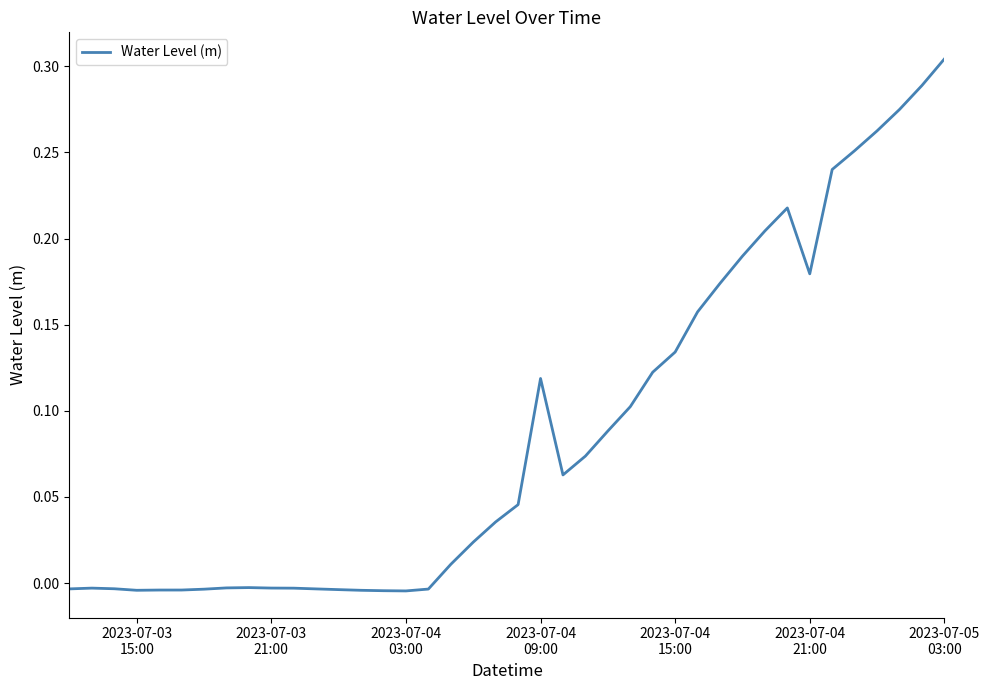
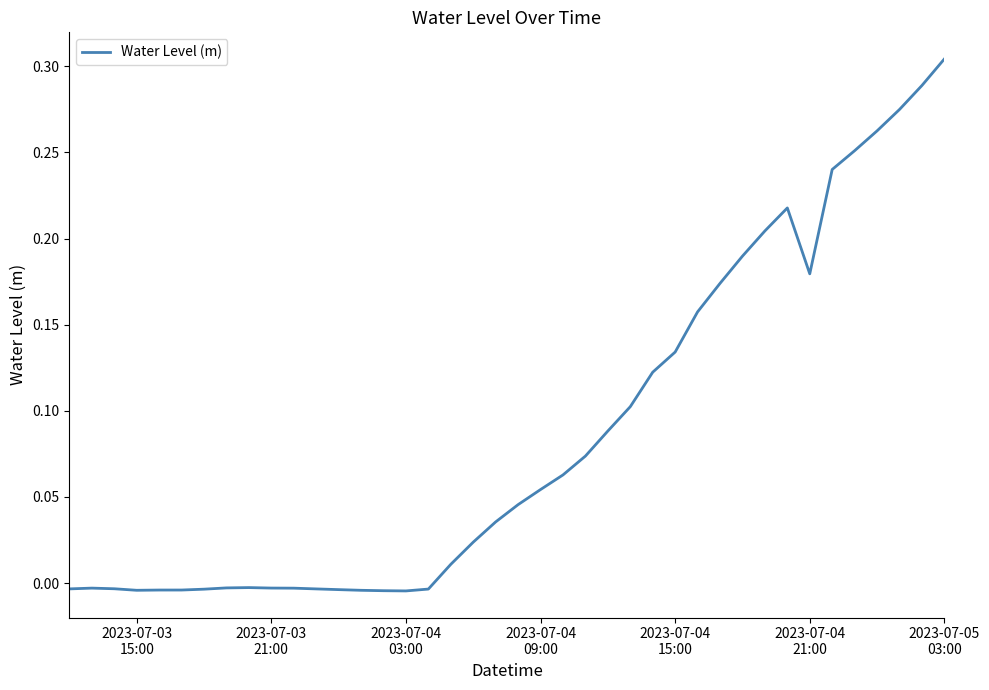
  {
    "2023-07-03 15:00": -0.004,
    "2023-07-03 21:00": -0.003,
    "2023-07-04 03:00": -0.005,
-   "2023-07-04 09:00": 0.119,
+   "2023-07-04 09:00": 0.054,
    "2023-07-04 15:00": 0.134,
    "2023-07-04 21:00": 0.179,
    "2023-07-05 03:00": 0.304
  }
